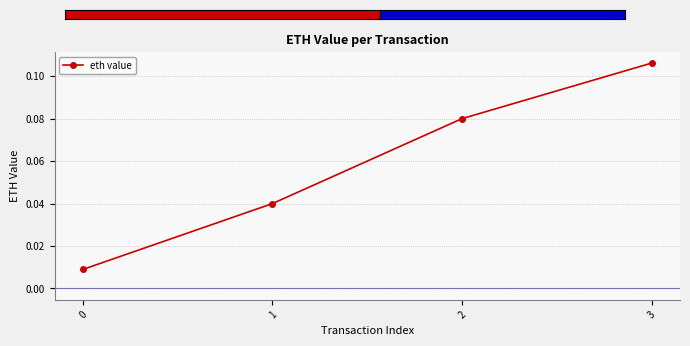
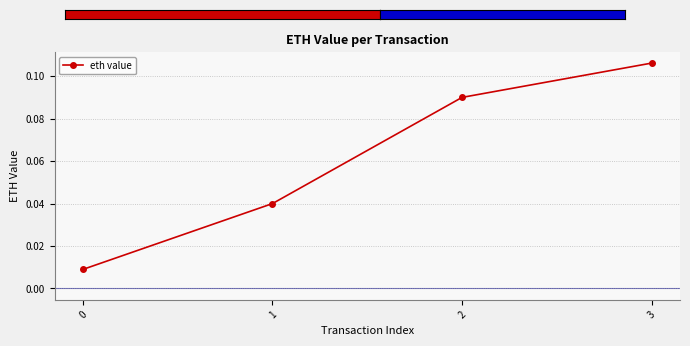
  {
    "0": 0.01,
    "1": 0.04,
-   "2": 0.08,
+   "2": 0.09,
    "3": 0.106
  }
